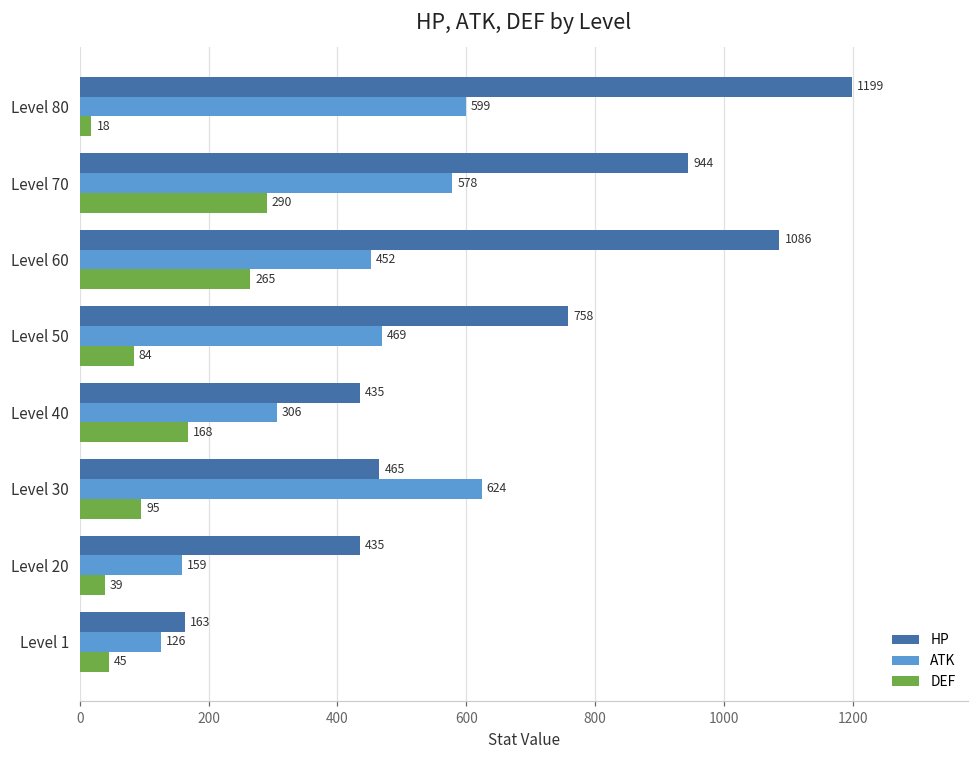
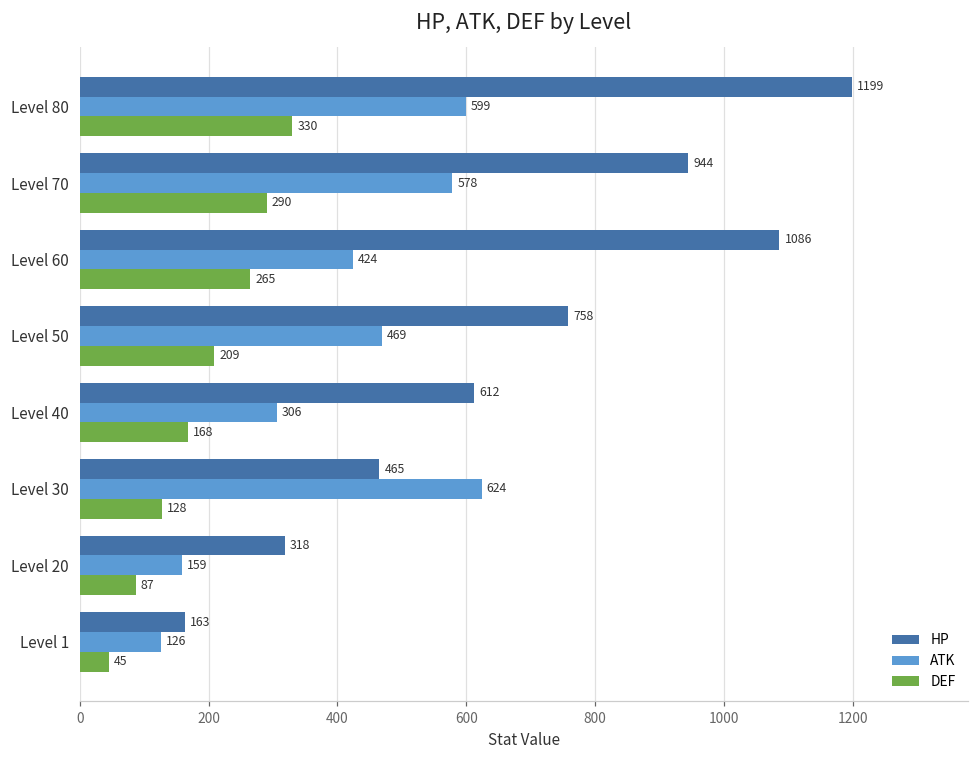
  {
    "HP": {
      "Level 80": 1199,
      "Level 70": 944,
      "Level 60": 1086,
      "Level 50": 758,
-     "Level 40": 435,
+     "Level 40": 612,
      "Level 30": 465,
-     "Level 20": 435,
+     "Level 20": 318,
      "Level 1": 163
    },
    "ATK": {
      "Level 80": 599,
      "Level 70": 578,
-     "Level 60": 452,
+     "Level 60": 424,
      "Level 50": 469,
      "Level 40": 306,
      "Level 30": 624,
      "Level 20": 159,
      "Level 1": 126
    },
    "DEF": {
-     "Level 80": 18,
+     "Level 80": 330,
      "Level 70": 290,
      "Level 60": 265,
-     "Level 50": 84,
+     "Level 50": 209,
      "Level 40": 168,
-     "Level 30": 95,
-     "Level 20": 39,
+     "Level 30": 128,
+     "Level 20": 87,
      "Level 1": 45
    }
  }
